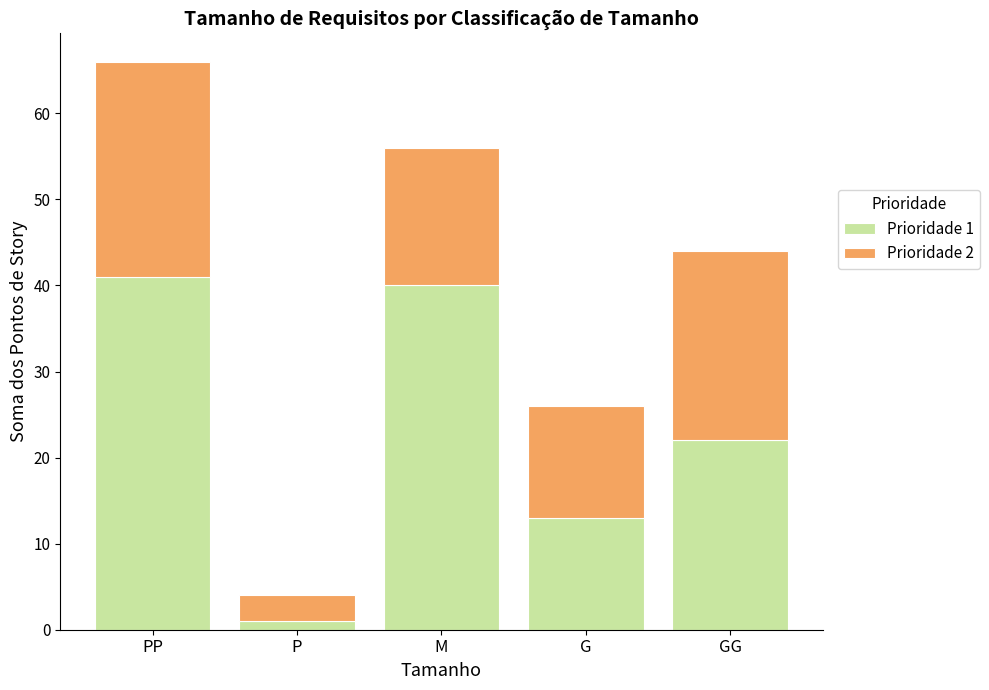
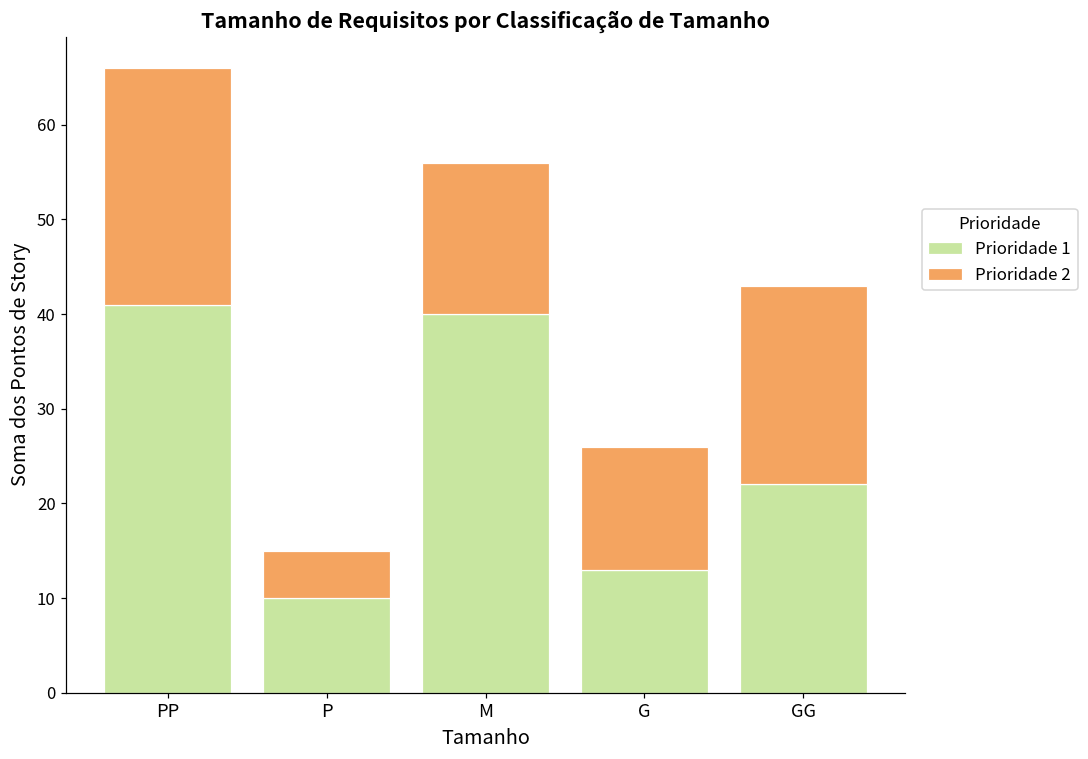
  {
    "Prioridade 1": {
      "PP": 41,
-     "P": 1,
+     "P": 10,
      "M": 40,
      "G": 13,
      "GG": 22
    },
    "Prioridade 2": {
      "PP": 25,
-     "P": 3,
+     "P": 5,
      "M": 16,
      "G": 13,
-     "GG": 22
+     "GG": 21
    }
  }
